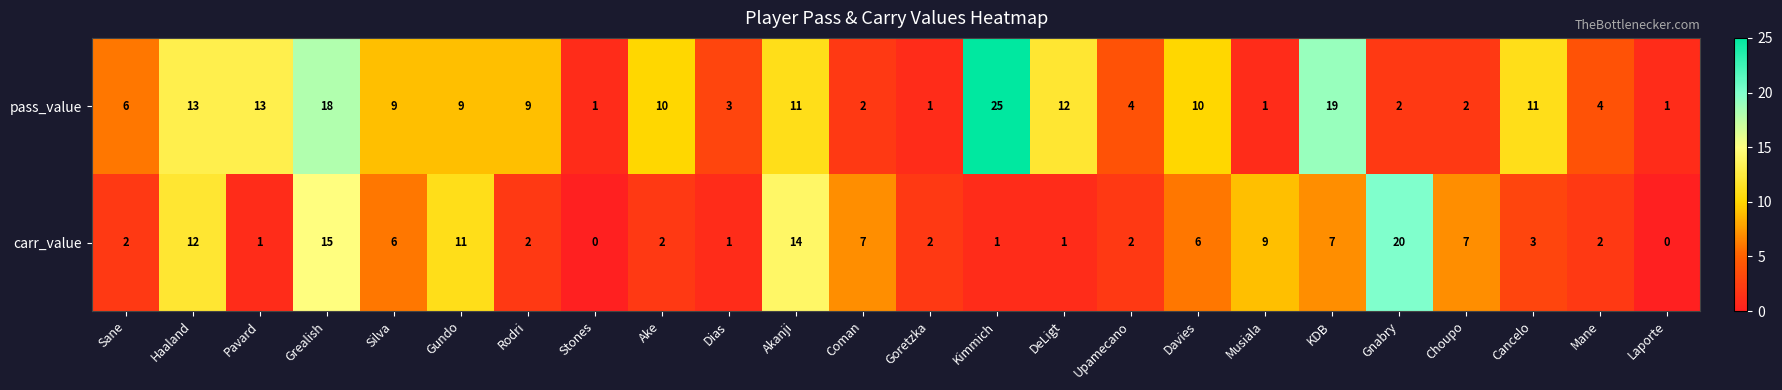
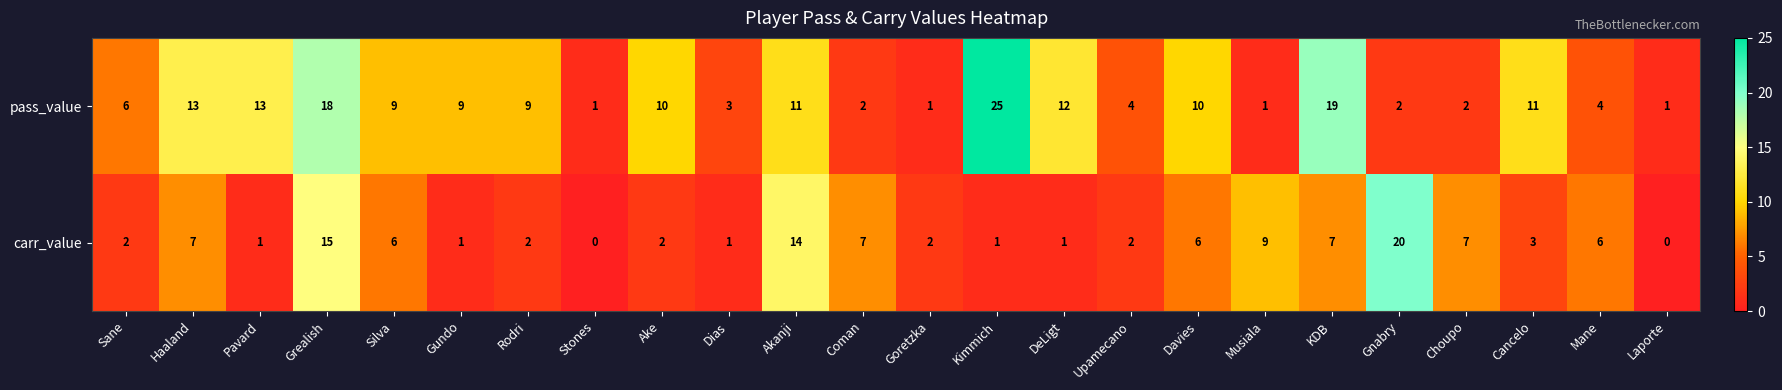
  {
    "pass_value": {
      "Sane": 6,
      "Haaland": 13,
      "Pavard": 13,
      "Grealish": 18,
      "Silva": 9,
      "Gundo": 9,
      "Rodri": 9,
      "Stones": 1,
      "Ake": 10,
      "Dias": 3,
      "Akanji": 11,
      "Coman": 2,
      "Goretzka": 1,
      "Kimmich": 25,
      "DeLigt": 12,
      "Upamecano": 4,
      "Davies": 10,
      "Musiala": 1,
      "KDB": 19,
      "Gnabry": 2,
      "Choupo": 2,
      "Cancelo": 11,
      "Mane": 4,
      "Laporte": 1
    },
    "carr_value": {
      "Sane": 2,
-     "Haaland": 12,
+     "Haaland": 7,
      "Pavard": 1,
      "Grealish": 15,
      "Silva": 6,
-     "Gundo": 11,
+     "Gundo": 1,
      "Rodri": 2,
      "Stones": 0,
      "Ake": 2,
      "Dias": 1,
      "Akanji": 14,
      "Coman": 7,
      "Goretzka": 2,
      "Kimmich": 1,
      "DeLigt": 1,
      "Upamecano": 2,
      "Davies": 6,
      "Musiala": 9,
      "KDB": 7,
      "Gnabry": 20,
      "Choupo": 7,
      "Cancelo": 3,
-     "Mane": 2,
+     "Mane": 6,
      "Laporte": 0
    }
  }
